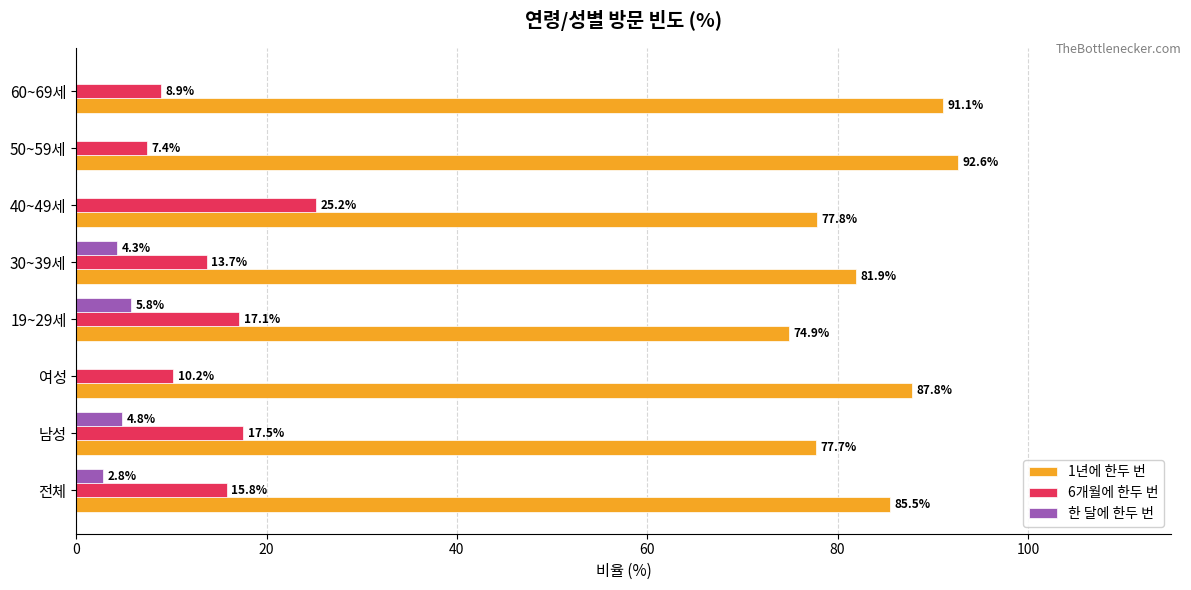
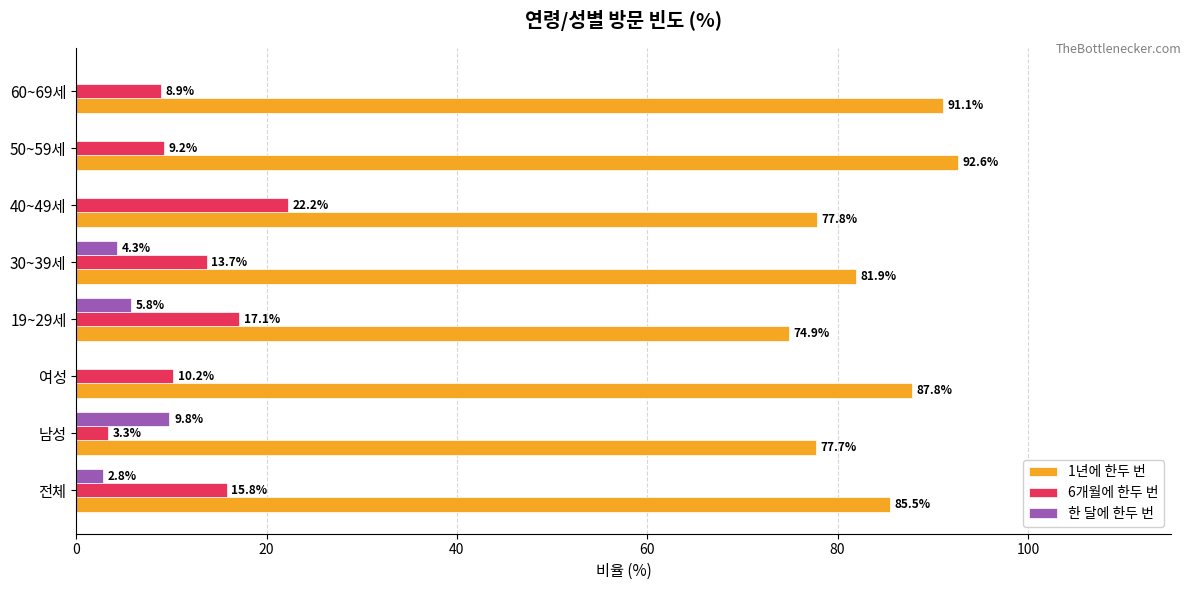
  {
    "1년에 한두 번": {
      "60~69세": "91.1%",
      "50~59세": "92.6%",
      "40~49세": "77.8%",
      "30~39세": "81.9%",
      "19~29세": "74.9%",
      "여성": "87.8%",
      "남성": "77.7%",
      "전체": "85.5%"
    },
    "6개월에 한두 번": {
      "60~69세": "8.9%",
-     "50~59세": "7.4%",
-     "40~49세": "25.2%",
+     "50~59세": "9.2%",
+     "40~49세": "22.2%",
      "30~39세": "13.7%",
      "19~29세": "17.1%",
      "여성": "10.2%",
-     "남성": "17.5%",
+     "남성": "3.3%",
      "전체": "15.8%"
    },
    "한 달에 한두 번": {
      "30~39세": "4.3%",
      "19~29세": "5.8%",
-     "남성": "4.8%",
+     "남성": "9.8%",
      "전체": "2.8%"
    }
  }
